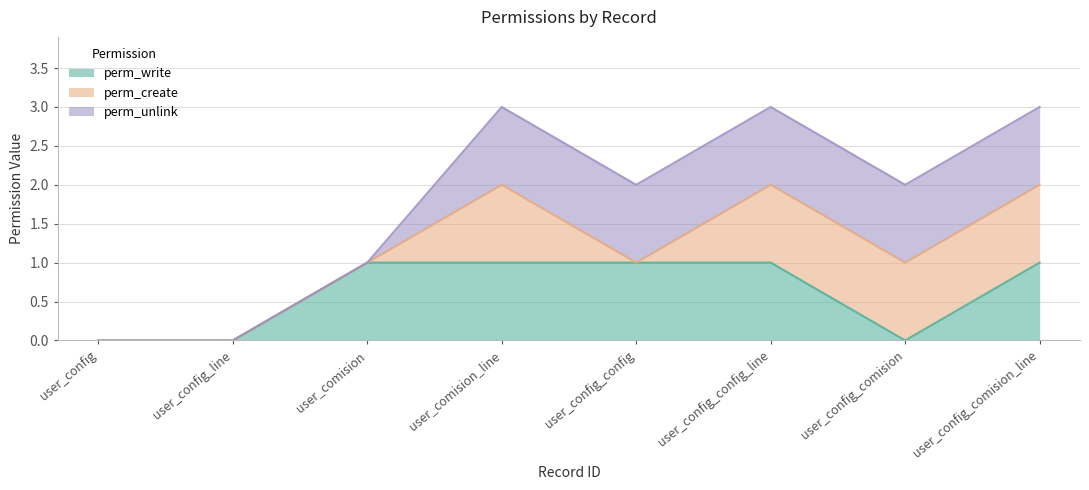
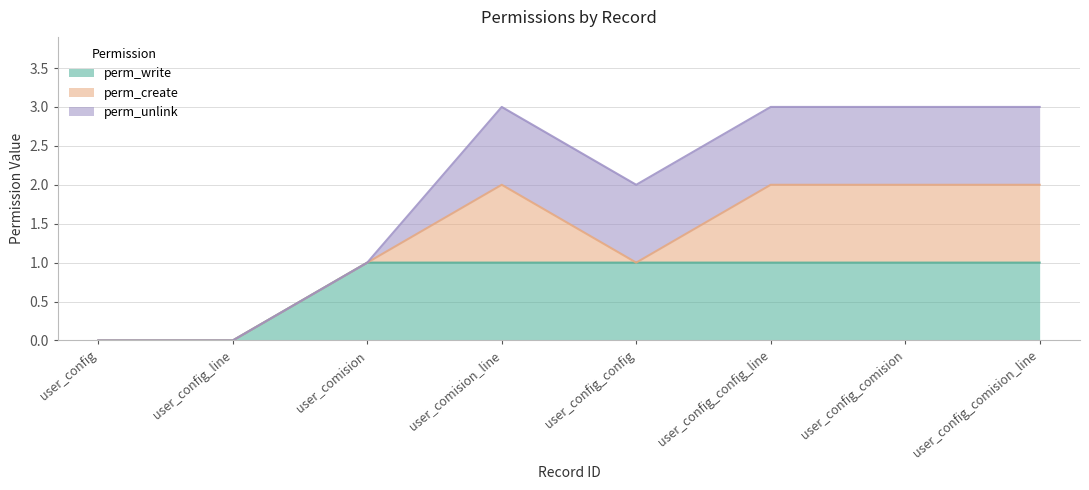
  {
    "perm_write": {
      "user_comision_line": 1,
      "user_config_config_line": 1,
-     "user_config_comision": 0,
+     "user_config_comision": 1,
      "user_config_comision_line": 1
    },
    "perm_create": {
      "user_comision_line": 1,
      "user_config_config_line": 1,
      "user_config_comision": 1,
      "user_config_comision_line": 1
    },
    "perm_unlink": {
      "user_comision_line": 1,
      "user_config_config": 1,
      "user_config_config_line": 1,
      "user_config_comision": 1,
      "user_config_comision_line": 1
    }
  }
